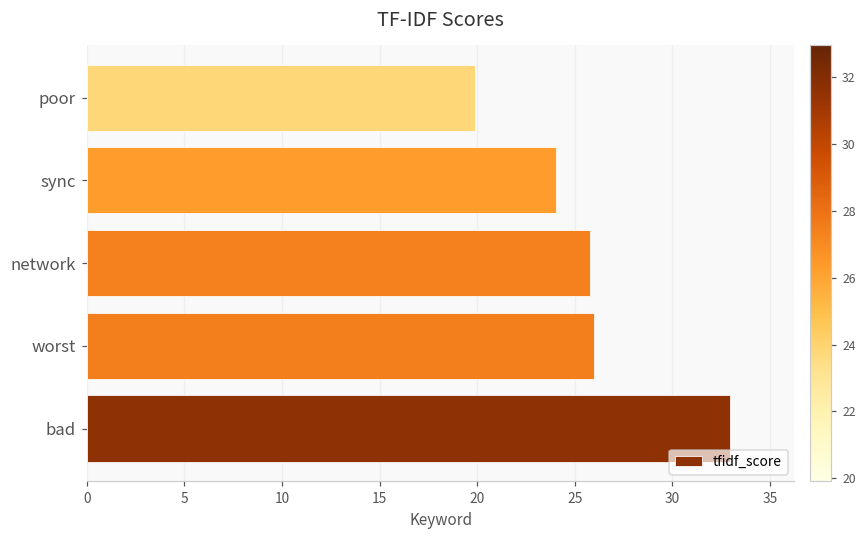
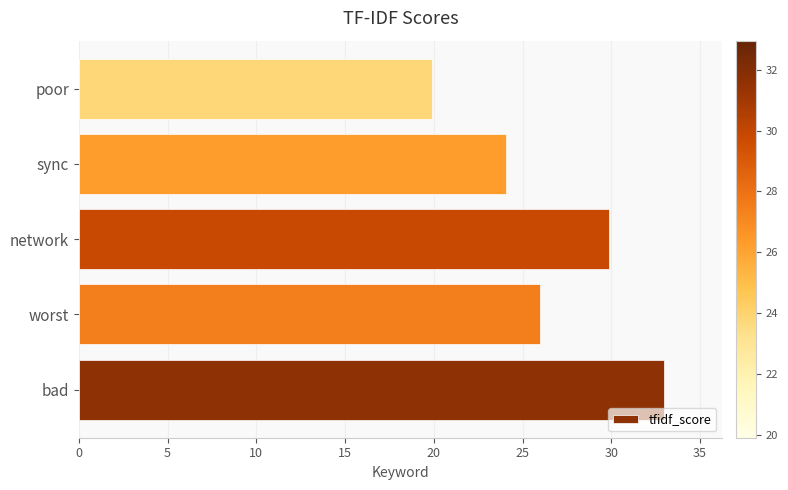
  {
    "poor": 19.9,
    "sync": 24.1,
-   "network": 25.8,
+   "network": 29.9,
    "worst": 26.0,
    "bad": 33.0
  }
